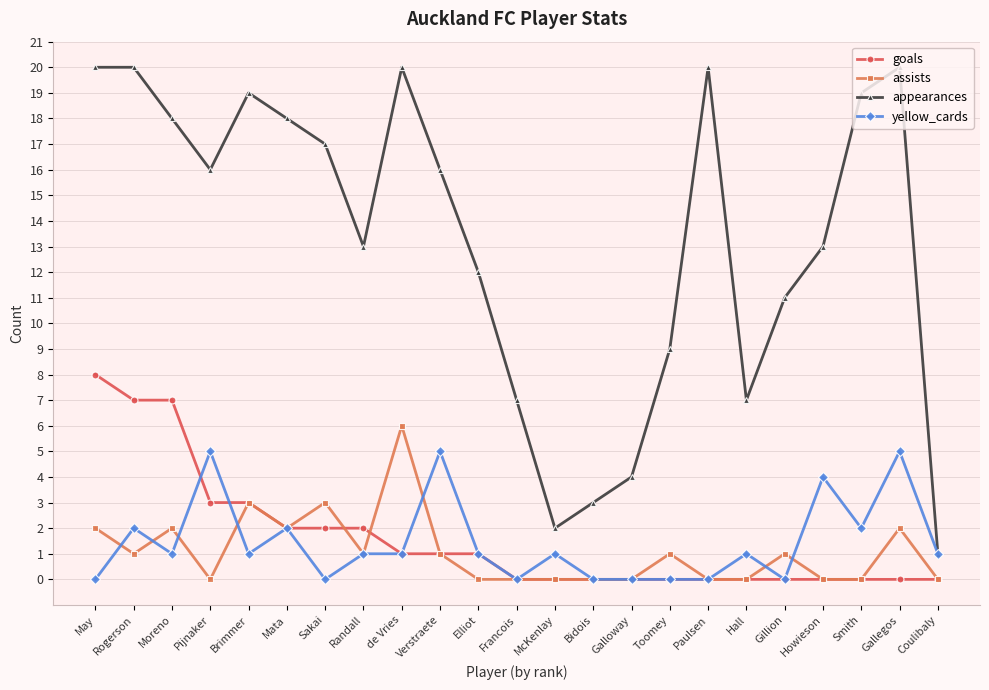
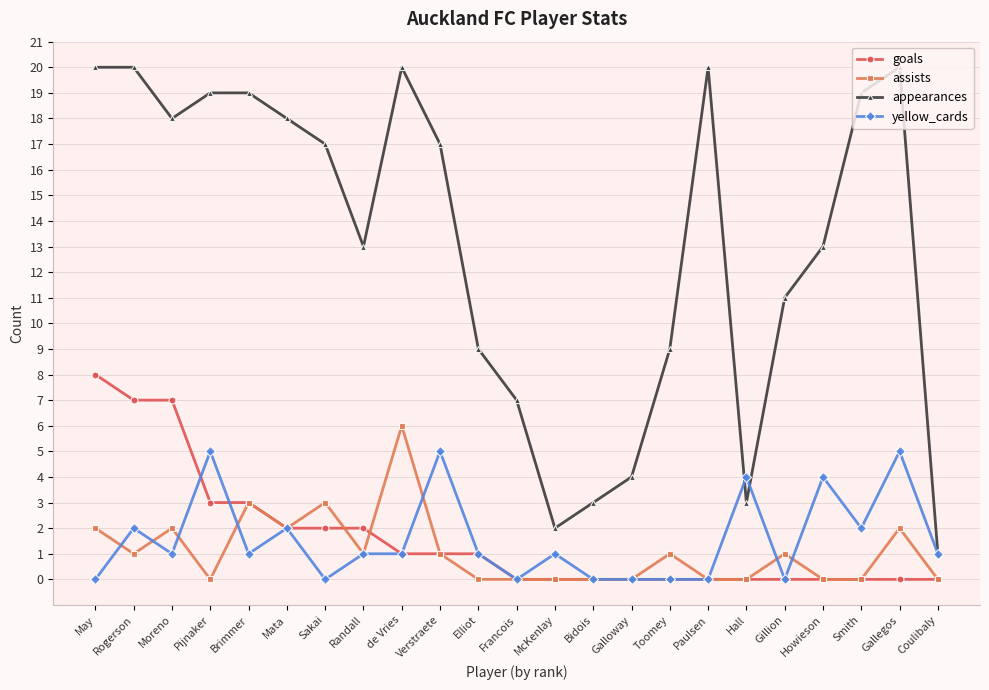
  {
    "appearances": {
      "May": 20,
      "Rogerson": 20,
      "Moreno": 18,
-     "Pijnaker": 16,
+     "Pijnaker": 19,
      "Brimmer": 19,
      "Mata": 18,
      "Sakai": 17,
      "Randall": 13,
      "de Vries": 20,
-     "Verstraete": 16,
-     "Elliot": 12,
+     "Verstraete": 17,
+     "Elliot": 9,
      "Francois": 7,
      "McKenlay": 2,
      "Bidois": 3,
      "Galloway": 4,
      "Toomey": 9,
      "Paulsen": 20,
-     "Hall": 7,
+     "Hall": 3,
      "Gillion": 11,
      "Howieson": 13
    },
    "yellow_cards": {
      "May": 0,
      "Rogerson": 2,
      "Moreno": 1,
      "Pijnaker": 5,
      "Brimmer": 1,
      "Sakai": 0,
      "Verstraete": 5,
      "McKenlay": 1,
-     "Hall": 1,
+     "Hall": 4,
      "Howieson": 4,
      "Smith": 2,
      "Gallegos": 5
    }
  }
